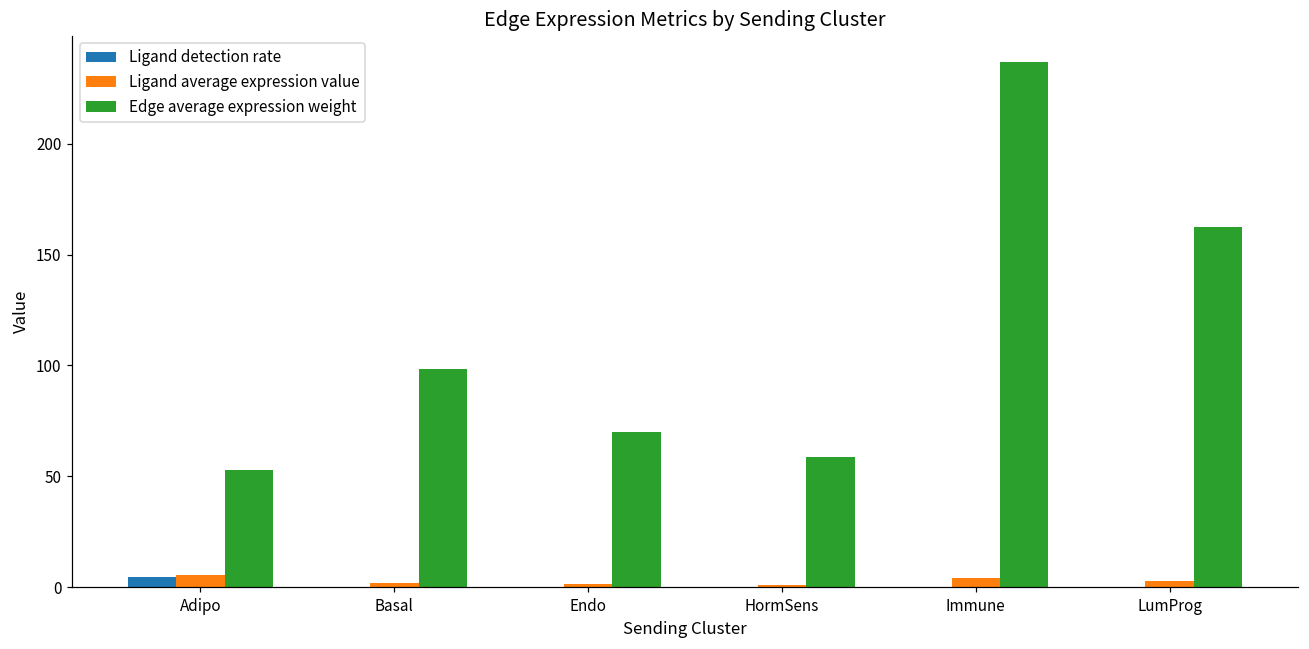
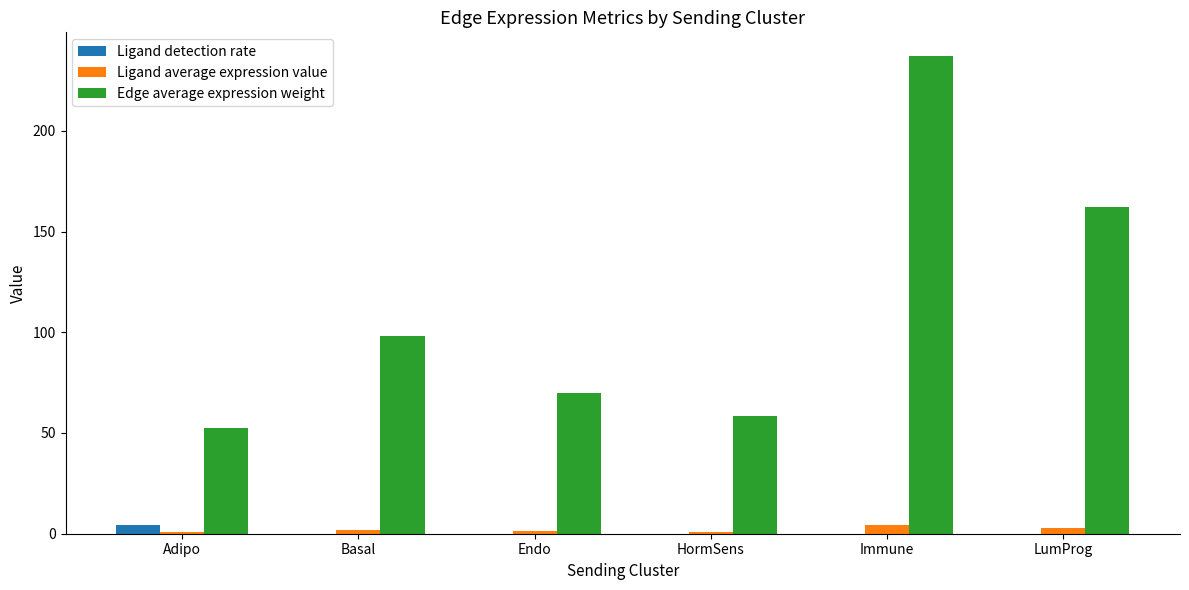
  {
    "Ligand detection rate": {
      "Adipo": 5
    },
    "Ligand average expression value": {
-     "Adipo": 6,
+     "Adipo": 1,
      "Basal": 2,
      "Immune": 4,
      "LumProg": 3
    },
    "Edge average expression weight": {
      "Adipo": 53,
      "Basal": 98,
      "Endo": 70,
      "HormSens": 59,
      "Immune": 237,
      "LumProg": 162
    }
  }
